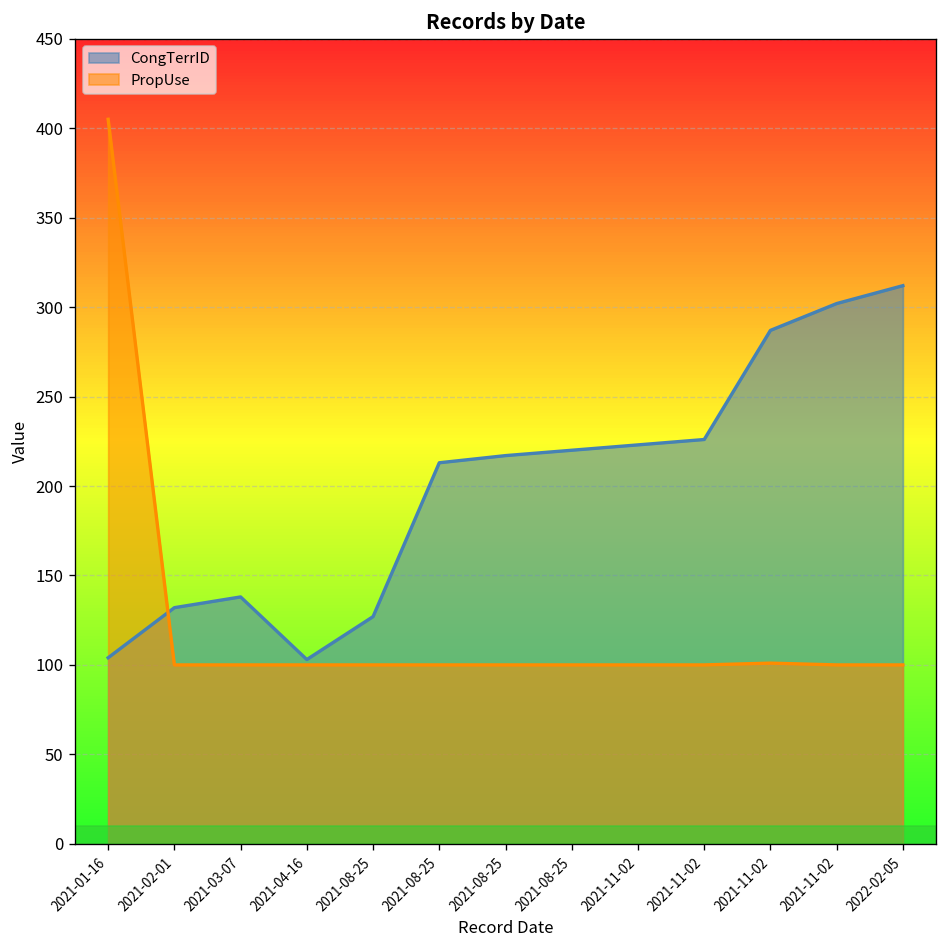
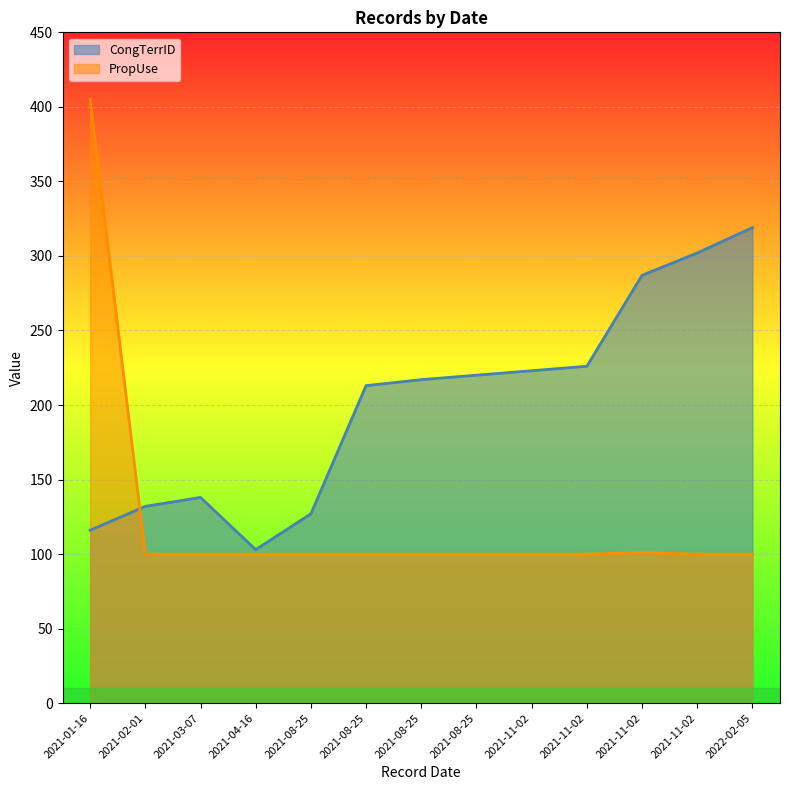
  {
    "CongTerrID": {
-     "2021-01-16": 104,
+     "2021-01-16": 116,
      "2021-02-01": 132,
      "2021-03-07": 138,
      "2021-04-16": 103,
-     "2022-02-05": 312
+     "2022-02-05": 319
    },
    "PropUse": {
      "2021-01-16": 405,
      "2021-02-01": 100,
      "2021-03-07": 100,
      "2021-04-16": 100,
      "2022-02-05": 100
    }
  }
